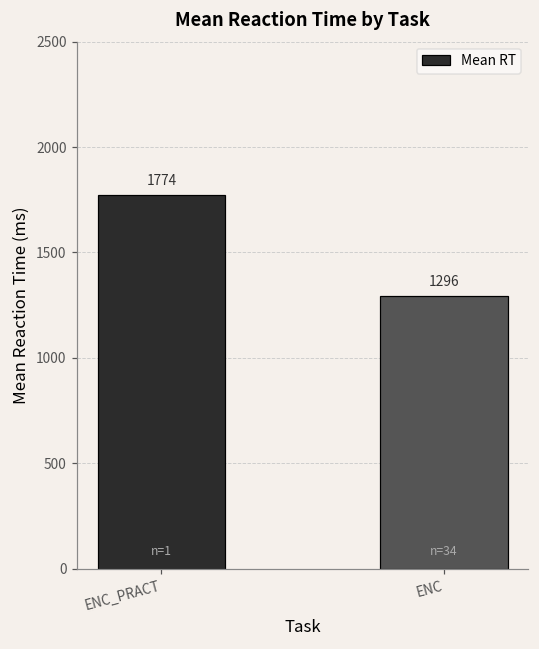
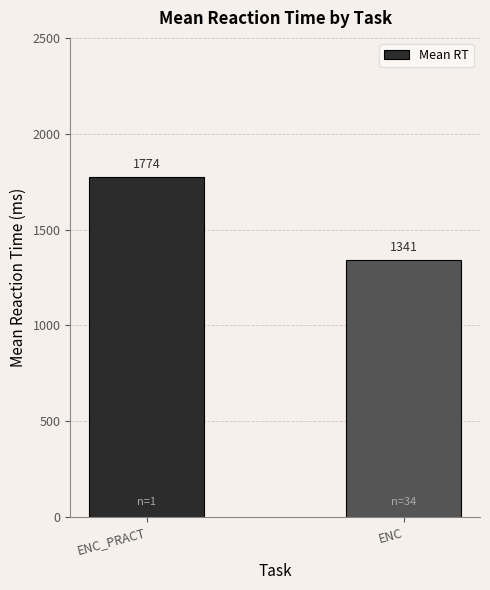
  {
    "ENC_PRACT": 1774,
-   "ENC": 1296
+   "ENC": 1341
  }
